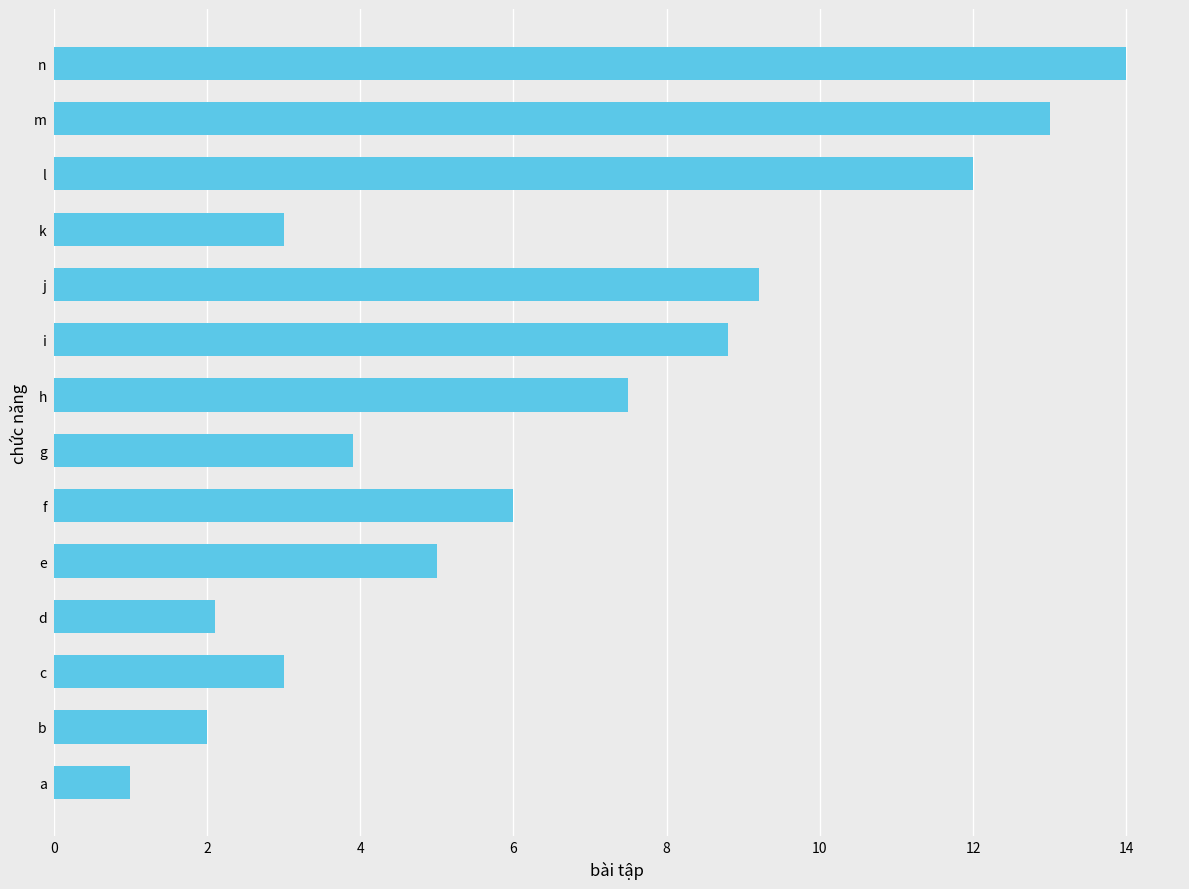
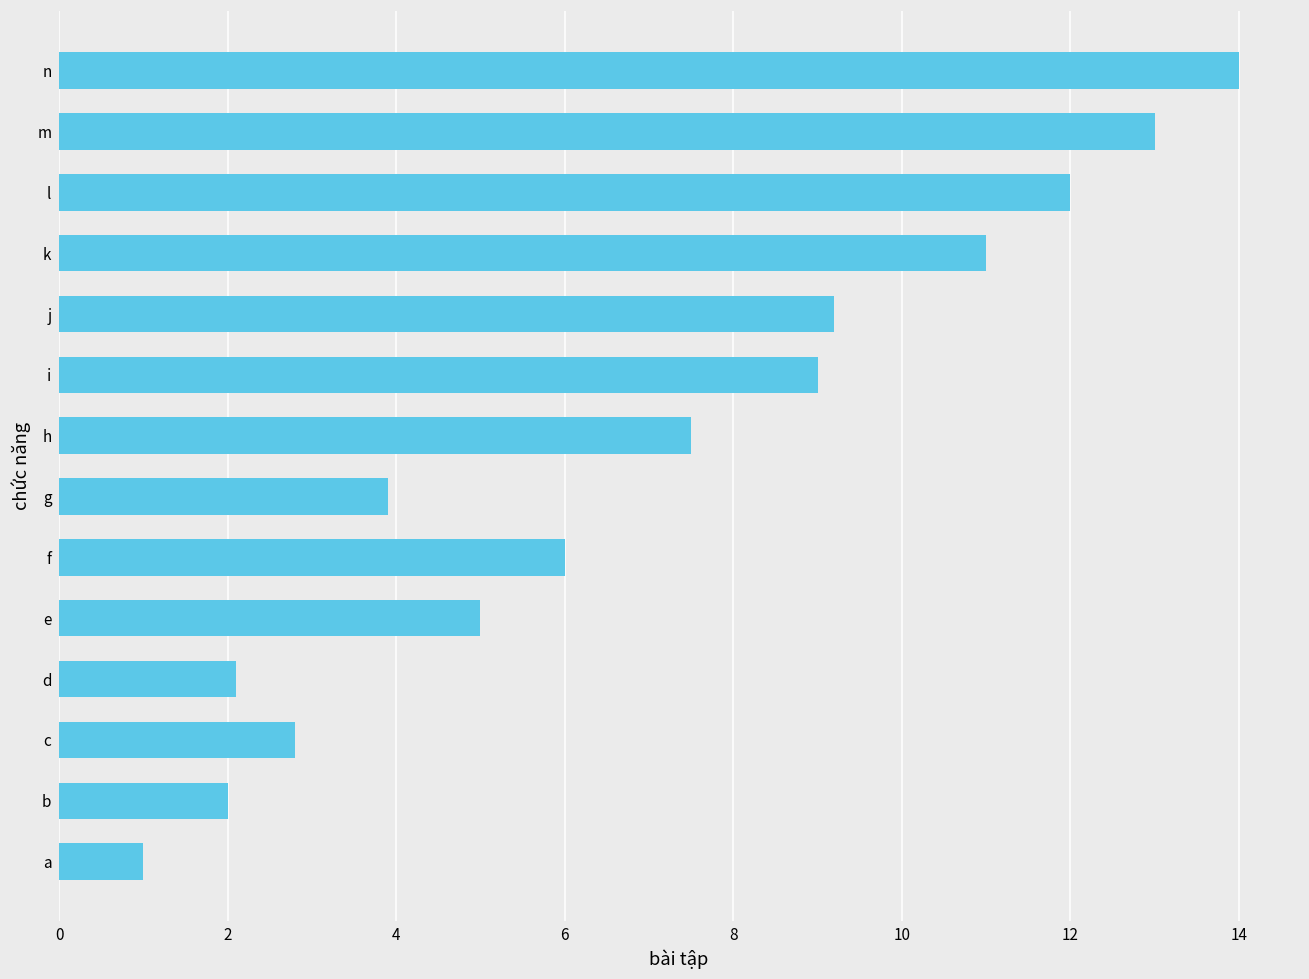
  {
    "n": 14.0,
    "m": 13.0,
    "l": 12.0,
-   "k": 3,
+   "k": 11,
    "j": 9.2,
-   "i": 8.8,
+   "i": 9.0,
    "h": 7.5,
    "g": 3.9,
    "f": 6.0,
    "e": 5.0,
    "d": 2.1,
-   "c": 3.0,
+   "c": 2.8,
    "b": 2.0,
    "a": 1.0
  }
